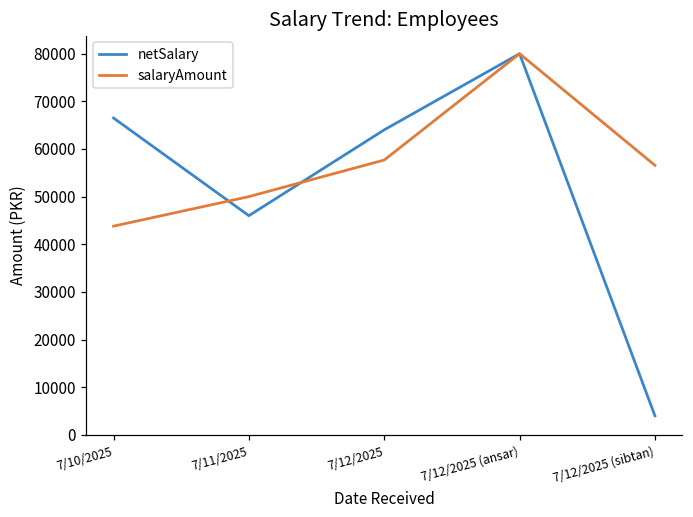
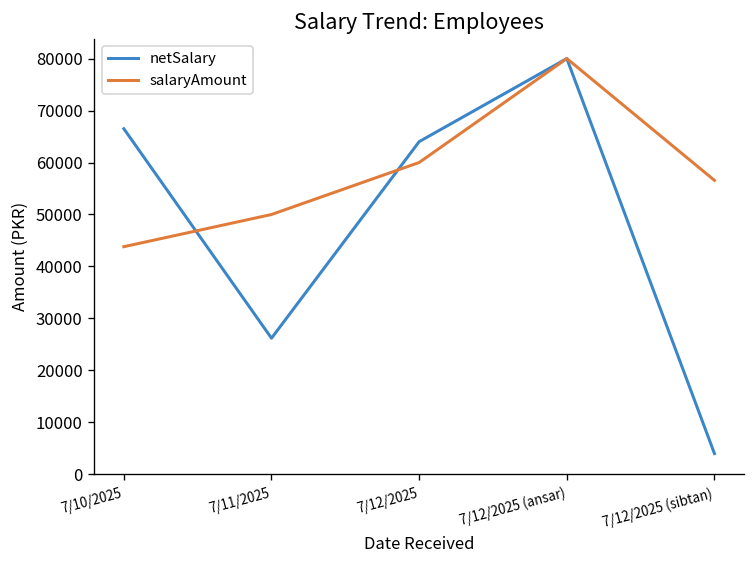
  {
    "netSalary": {
      "7/10/2025": 67000,
-     "7/11/2025": 46000,
+     "7/11/2025": 26000,
      "7/12/2025": 64000,
      "7/12/2025 (sibtan)": 4000
    },
    "salaryAmount": {
      "7/10/2025": 44000,
      "7/11/2025": 50000,
-     "7/12/2025": 58000,
+     "7/12/2025": 60000,
      "7/12/2025 (sibtan)": 57000
    }
  }
